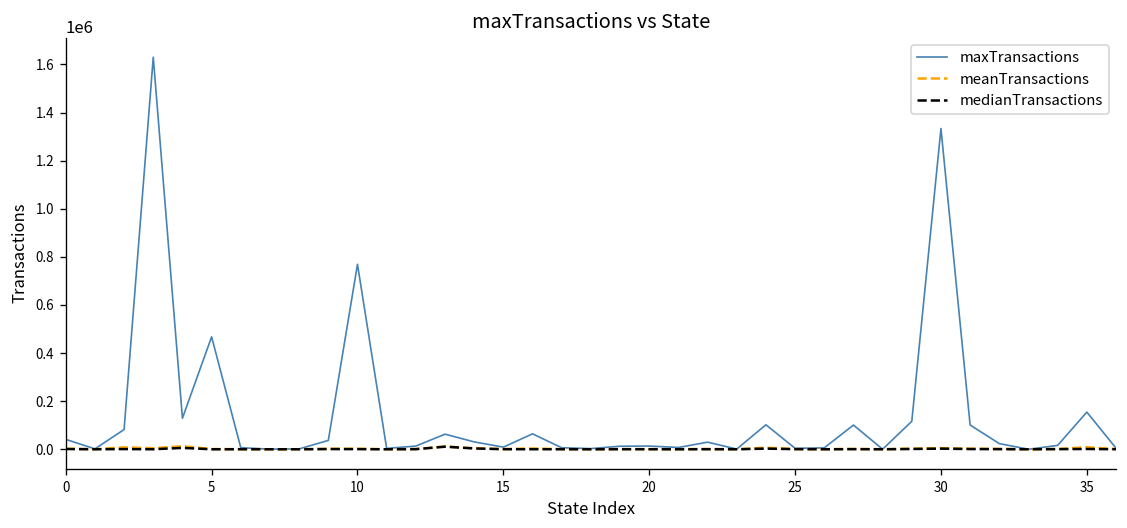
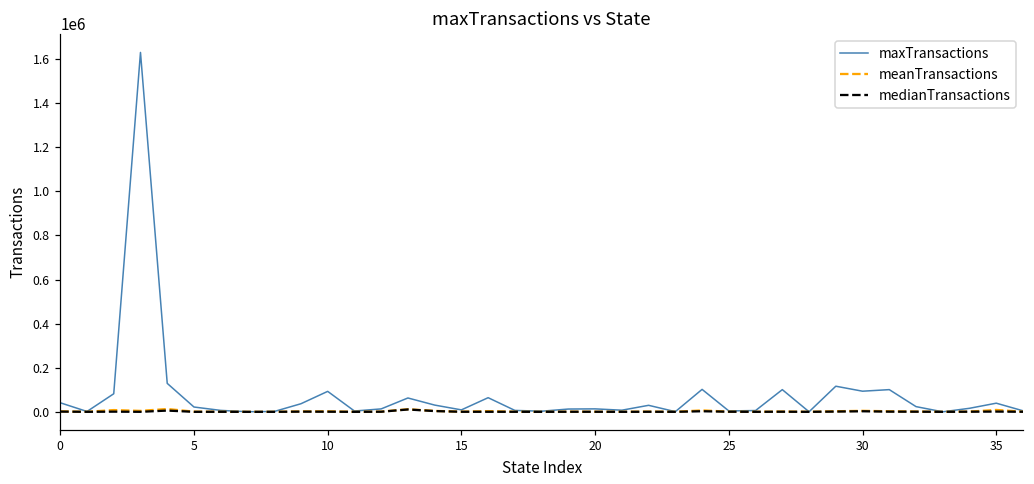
  {
    "maxTransactions": {
      "0": 40000,
-     "5": 470000,
-     "10": 770000,
+     "5": 20000,
+     "10": 90000,
      "20": 10000,
-     "30": 1330000,
-     "35": 150000
+     "30": 90000,
+     "35": 40000
    }
  }
